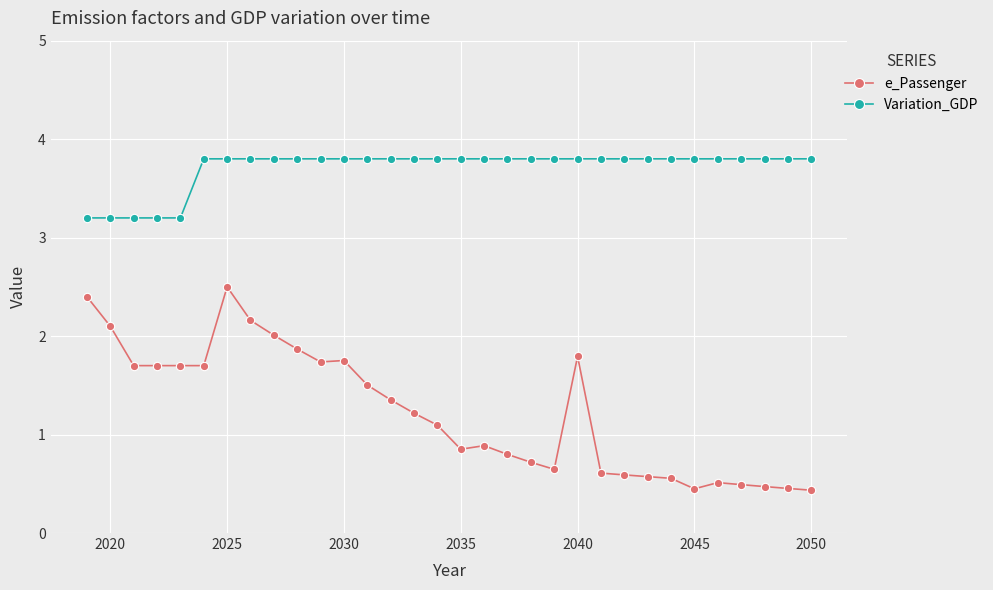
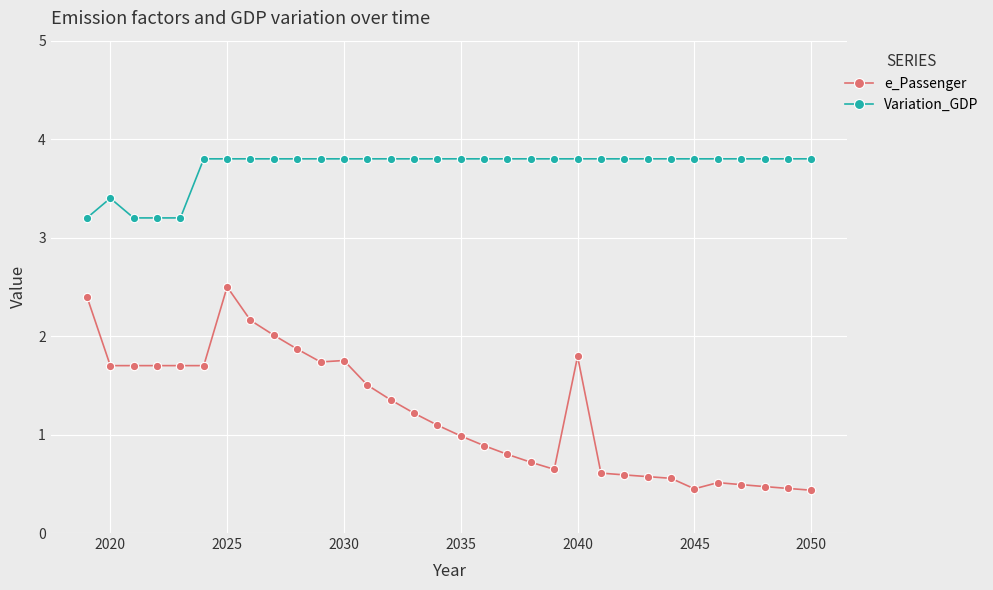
  {
    "e_Passenger": {
-     "2020": 2.1,
+     "2020": 1.7,
      "2025": 2.5,
      "2030": 1.8,
-     "2035": 0.9,
+     "2035": 1.0,
      "2040": 1.8,
      "2045": 0.4,
      "2050": 0.4
    },
    "Variation_GDP": {
-     "2020": 3.2,
+     "2020": 3.4,
      "2025": 3.8,
      "2030": 3.8,
      "2035": 3.8,
      "2040": 3.8,
      "2045": 3.8,
      "2050": 3.8
    }
  }
